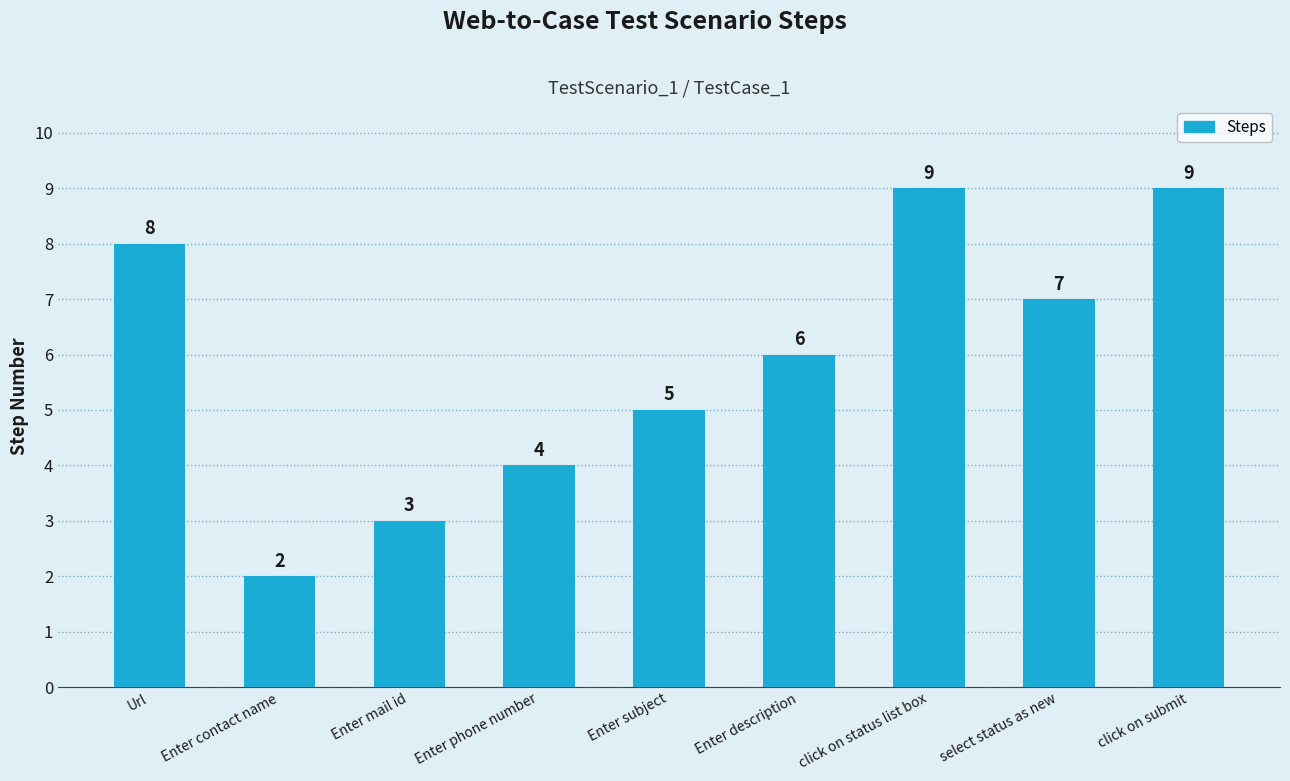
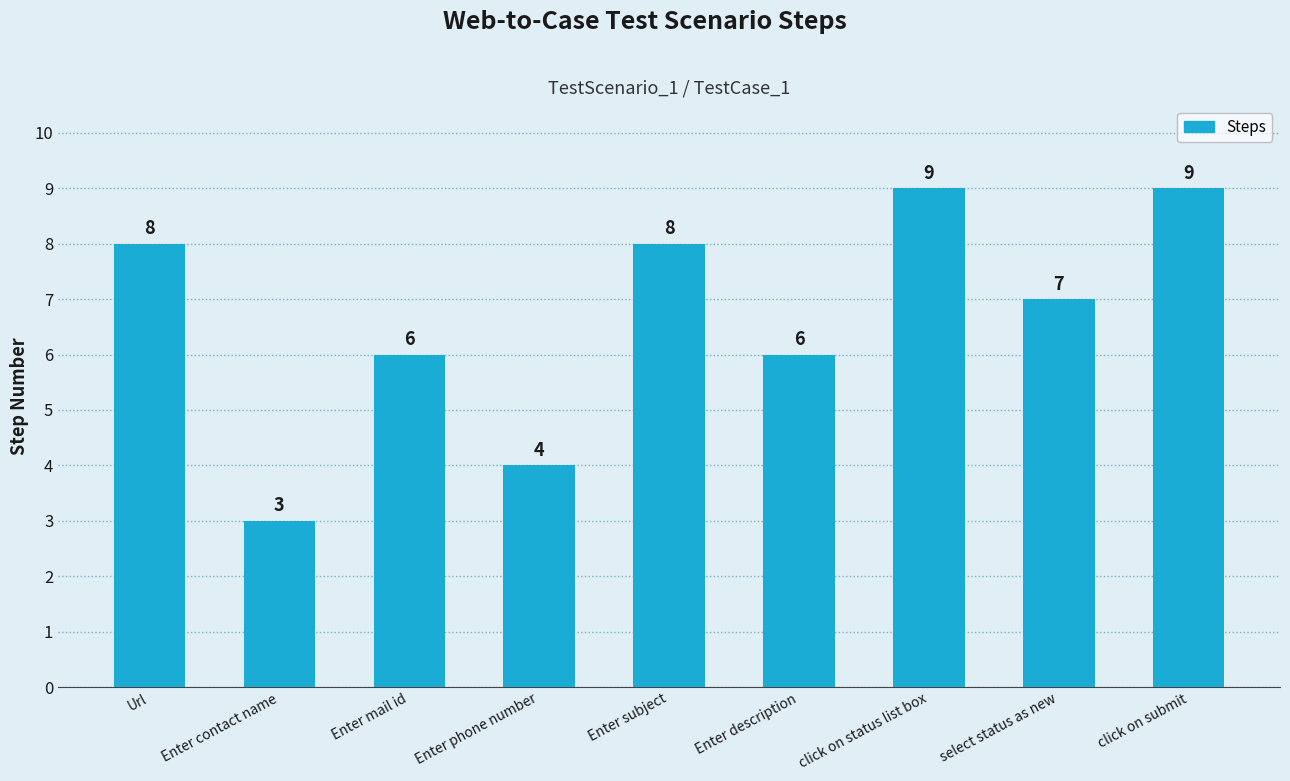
  {
    "Url": 8,
-   "Enter contact name": 2,
-   "Enter mail id": 3,
+   "Enter contact name": 3,
+   "Enter mail id": 6,
    "Enter phone number": 4,
-   "Enter subject": 5,
+   "Enter subject": 8,
    "Enter description": 6,
    "click on status list box": 9,
    "select status as new": 7,
    "click on submit": 9
  }
